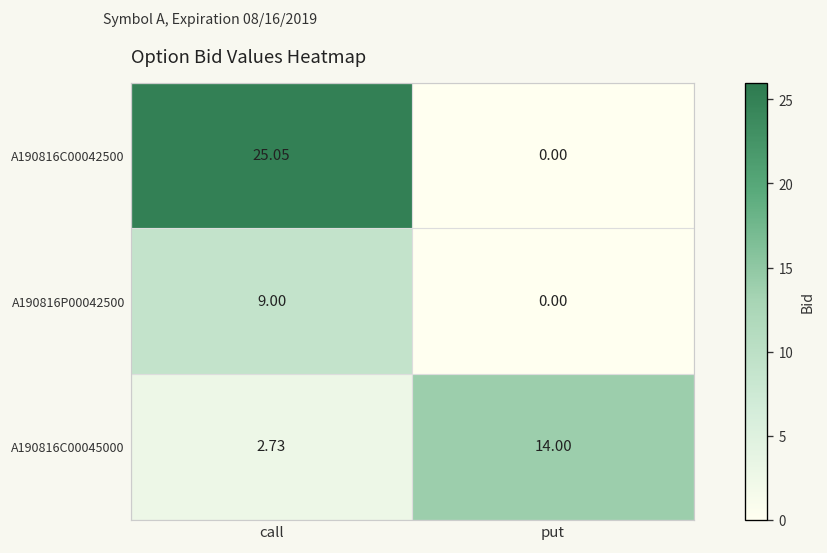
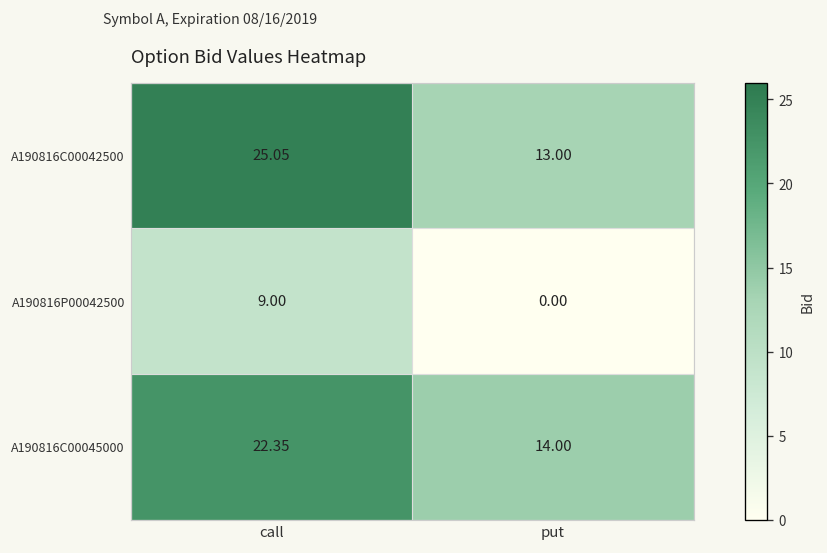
  {
    "A190816C00042500": {
      "call": 25.05,
-     "put": 0.00
+     "put": 13.00
    },
    "A190816P00042500": {
      "call": 9.00,
      "put": 0.00
    },
    "A190816C00045000": {
-     "call": 2.73,
+     "call": 22.35,
      "put": 14.00
    }
  }
